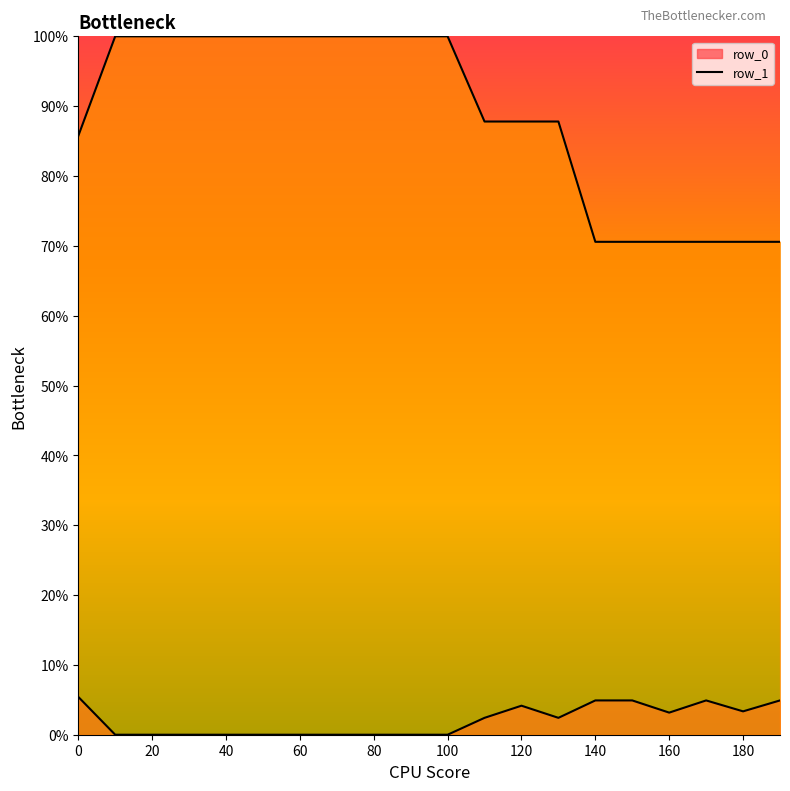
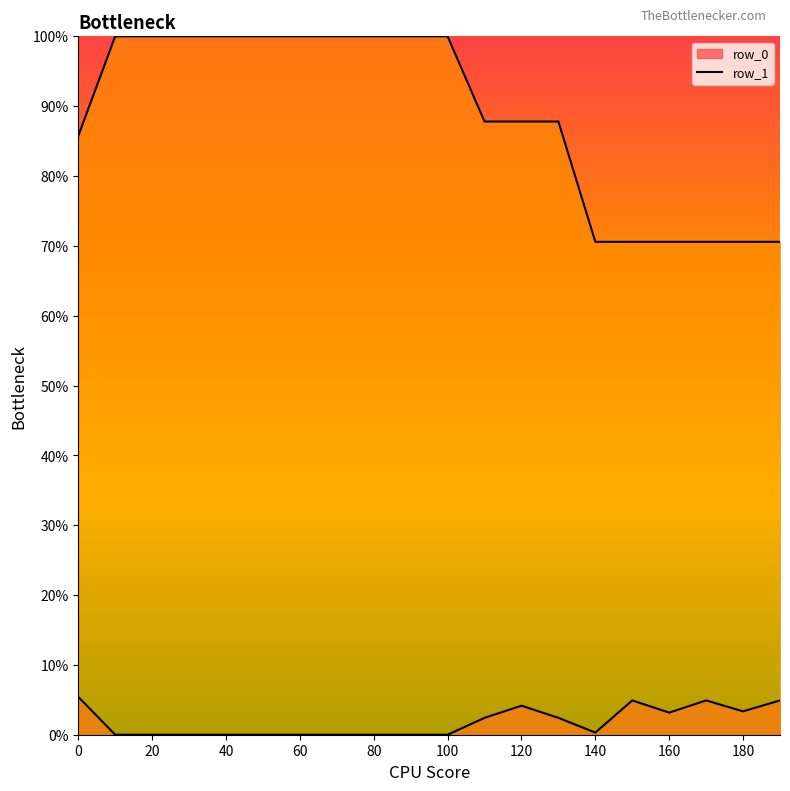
  {
    "row_0": {
      "0": "5%",
      "20": "0%",
      "40": "0%",
      "60": "0%",
      "80": "0%",
      "100": "0%",
      "120": "4%",
-     "140": "5%",
+     "140": "0%",
      "160": "3%",
      "180": "3%"
    }
  }
